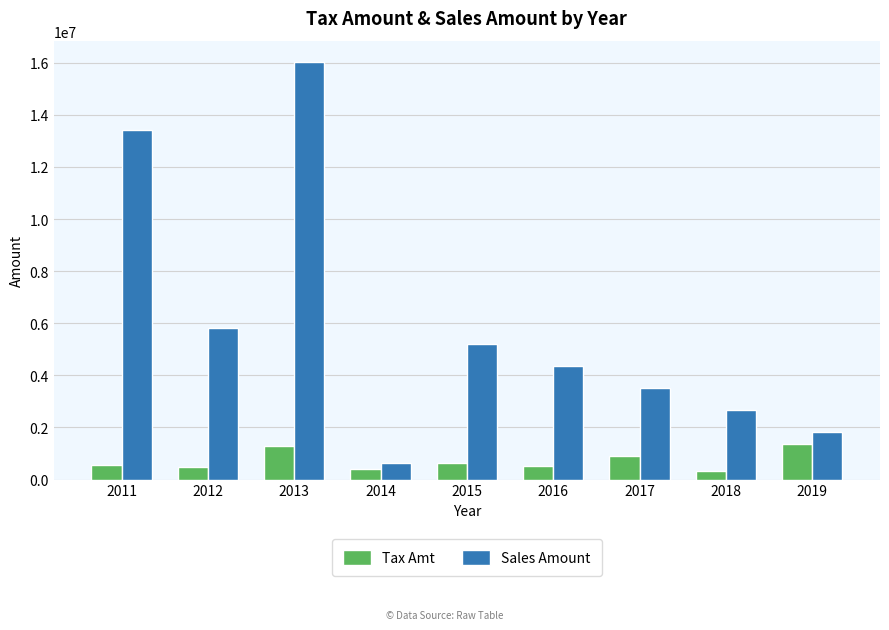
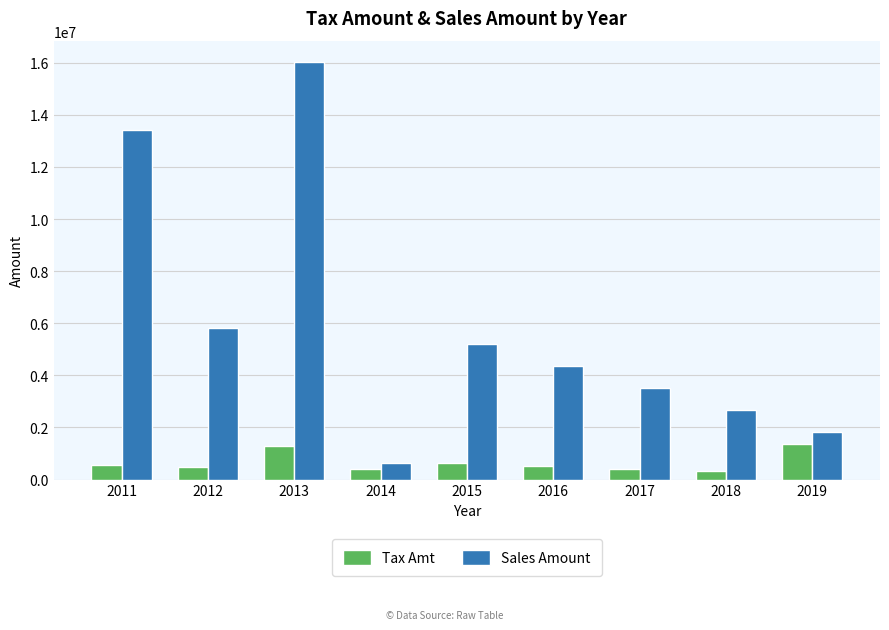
  {
    "Tax Amt": {
      "2011": 500000,
      "2012": 500000,
      "2013": 1300000,
      "2014": 400000,
      "2015": 600000,
      "2016": 500000,
-     "2017": 900000,
+     "2017": 400000,
      "2018": 300000,
      "2019": 1400000
    },
    "Sales Amount": {
      "2011": 13400000,
      "2012": 5800000,
      "2013": 16000000,
      "2014": 600000,
      "2015": 5200000,
      "2016": 4400000,
      "2017": 3500000,
      "2018": 2700000,
      "2019": 1800000
    }
  }
